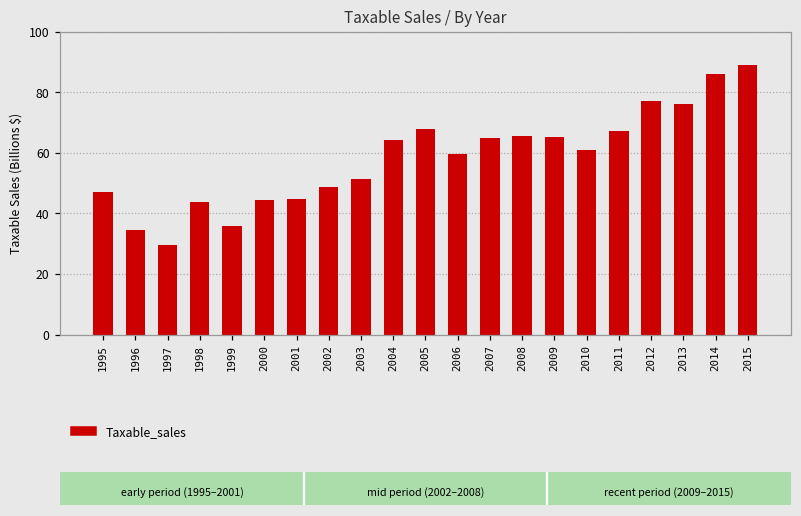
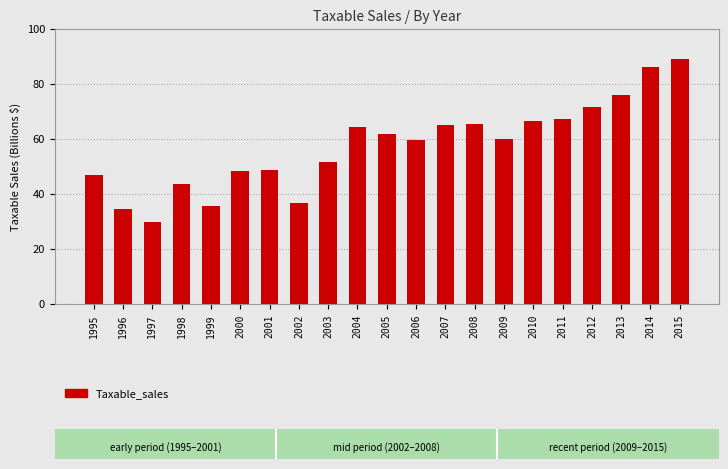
  {
    "1995": 47,
    "1996": 35,
    "1997": 30,
    "1998": 44,
    "1999": 36,
-   "2000": 45,
-   "2001": 45,
-   "2002": 49,
+   "2000": 48,
+   "2001": 49,
+   "2002": 37,
    "2003": 51,
    "2004": 64,
-   "2005": 68,
+   "2005": 62,
    "2006": 60,
    "2007": 65,
    "2008": 66,
-   "2009": 65,
-   "2010": 61,
+   "2009": 60,
+   "2010": 66,
    "2011": 67,
-   "2012": 77,
+   "2012": 72,
    "2013": 76,
    "2014": 86,
    "2015": 89
  }
